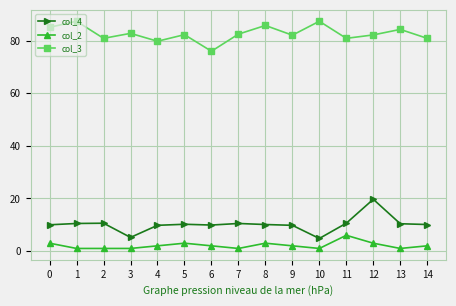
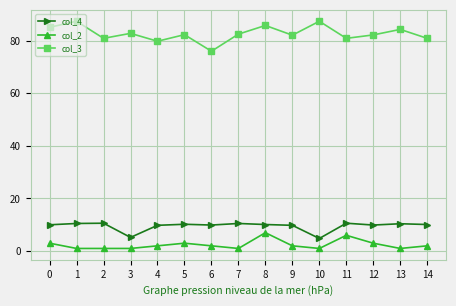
  {
    "col_4": {
      "0": 10,
      "1": 11,
      "2": 11,
      "3": 5,
      "4": 10,
      "5": 10,
      "6": 10,
      "7": 11,
      "8": 10,
      "9": 10,
      "10": 5,
      "11": 11,
-     "12": 20,
+     "12": 10,
      "13": 10,
      "14": 10
    },
    "col_2": {
      "0": 3,
      "1": 1,
      "2": 1,
      "3": 1,
      "4": 2,
      "5": 3,
      "6": 2,
      "7": 1,
-     "8": 3,
+     "8": 7,
      "9": 2,
      "10": 1,
      "11": 6,
      "12": 3,
      "13": 1,
      "14": 2
    },
    "col_3": {
      "2": 81,
      "3": 83,
      "4": 80,
      "5": 82,
      "6": 76,
      "7": 83,
      "8": 86,
      "9": 82,
      "10": 87,
      "11": 81,
      "12": 82,
      "13": 84,
      "14": 81
    }
  }
